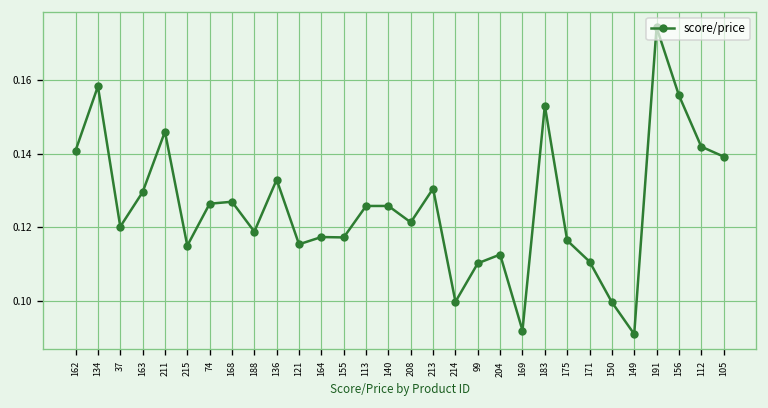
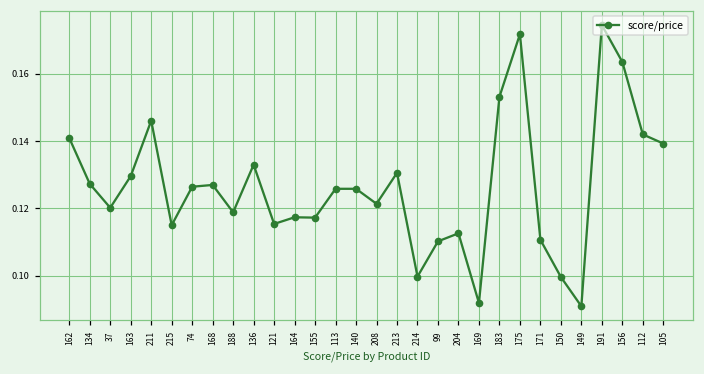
  {
    "162": 0.141,
-   "134": 0.158,
+   "134": 0.127,
    "37": 0.120,
    "163": 0.130,
    "211": 0.146,
    "215": 0.115,
    "74": 0.126,
    "168": 0.127,
    "188": 0.119,
    "136": 0.133,
    "121": 0.115,
    "164": 0.117,
    "155": 0.117,
    "113": 0.126,
    "140": 0.126,
    "208": 0.121,
    "213": 0.131,
    "214": 0.100,
    "99": 0.110,
    "204": 0.113,
    "169": 0.092,
    "183": 0.153,
-   "175": 0.116,
+   "175": 0.172,
    "171": 0.111,
    "150": 0.100,
    "149": 0.091,
-   "156": 0.156,
+   "156": 0.163,
    "112": 0.142,
    "105": 0.139
  }
